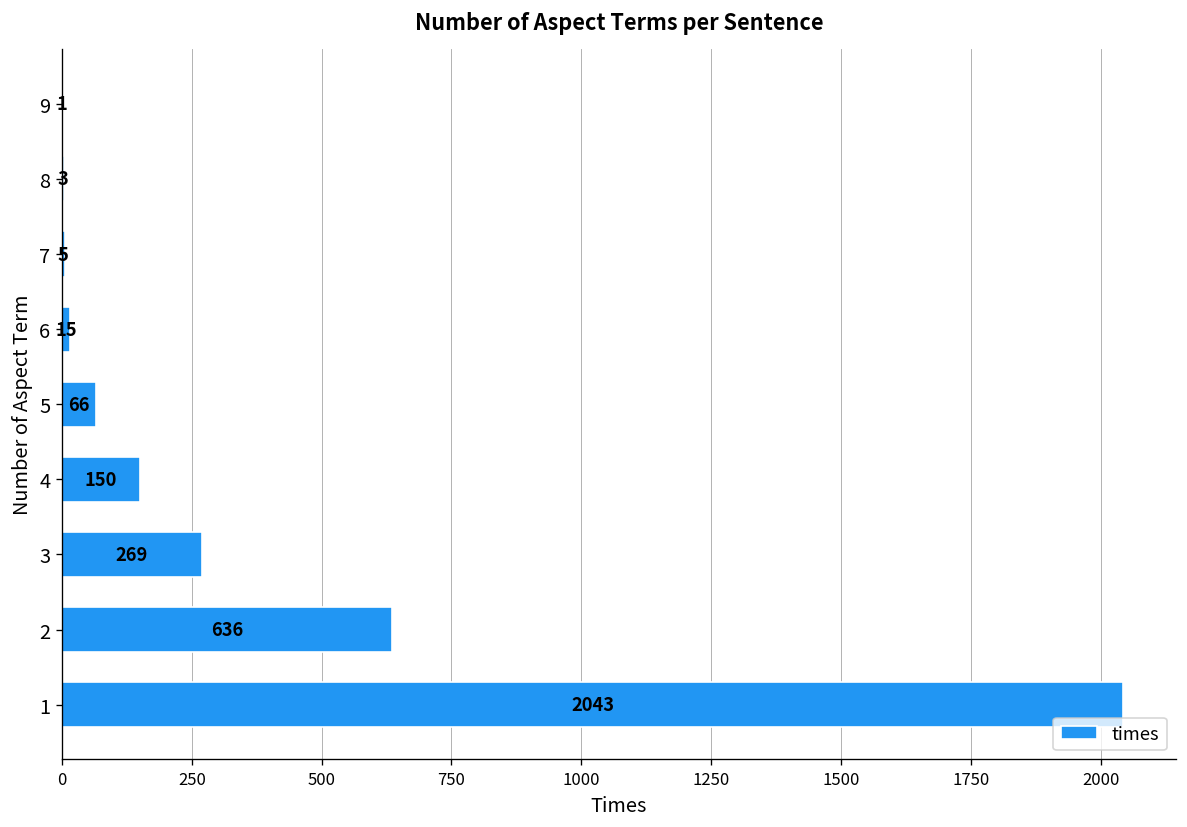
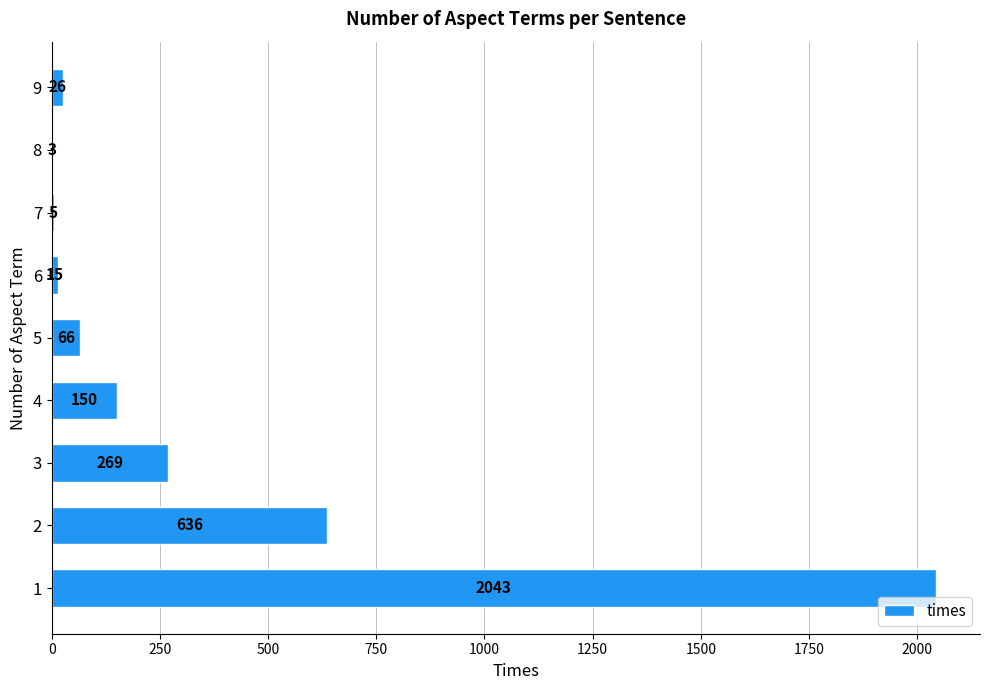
  {
-   "9": 1,
+   "9": 26,
    "8": 3,
    "7": 5,
    "6": 15,
    "5": 66,
    "4": 150,
    "3": 269,
    "2": 636,
    "1": 2043
  }
